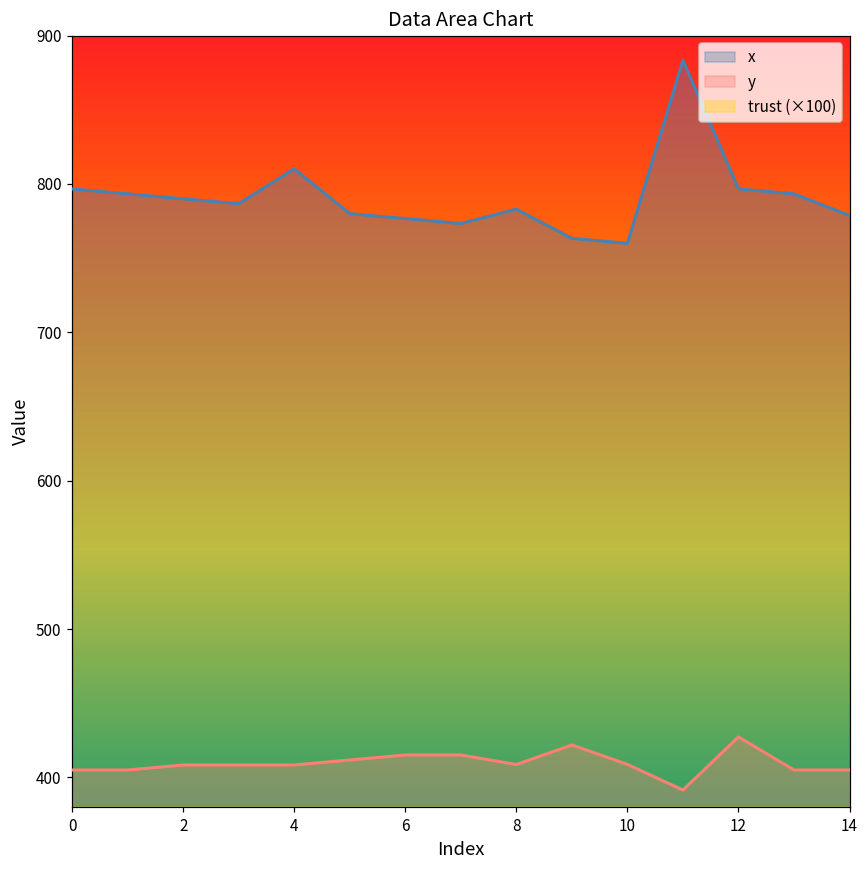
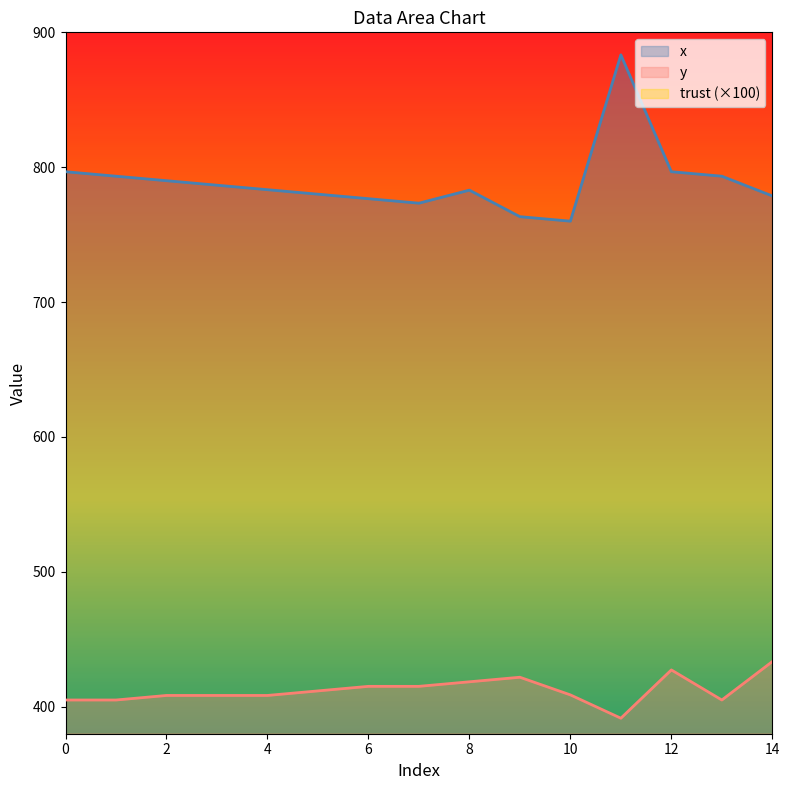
  {
    "x": {
      "0": 797,
      "2": 790,
-     "4": 810,
+     "4": 783,
      "6": 777,
      "8": 783,
      "10": 760,
      "12": 797,
      "14": 779
    },
    "y": {
      "0": 405,
      "2": 408,
      "4": 408,
      "6": 415,
-     "8": 409,
+     "8": 419,
      "10": 409,
      "12": 427,
-     "14": 405
+     "14": 434
    },
    "trust (×100)": {
      "0": 380,
      "2": 380,
      "4": 380,
      "6": 380,
      "8": 380,
      "10": 380,
      "12": 380,
      "14": 380
    }
  }
